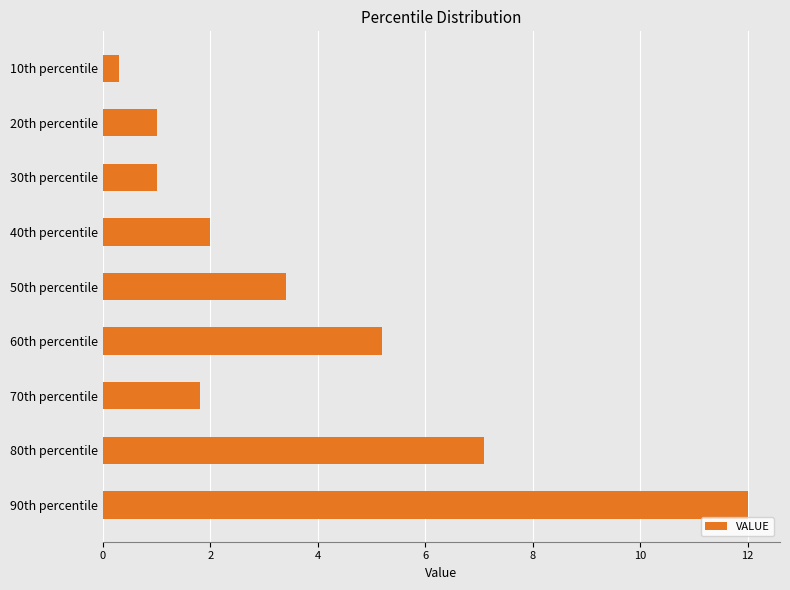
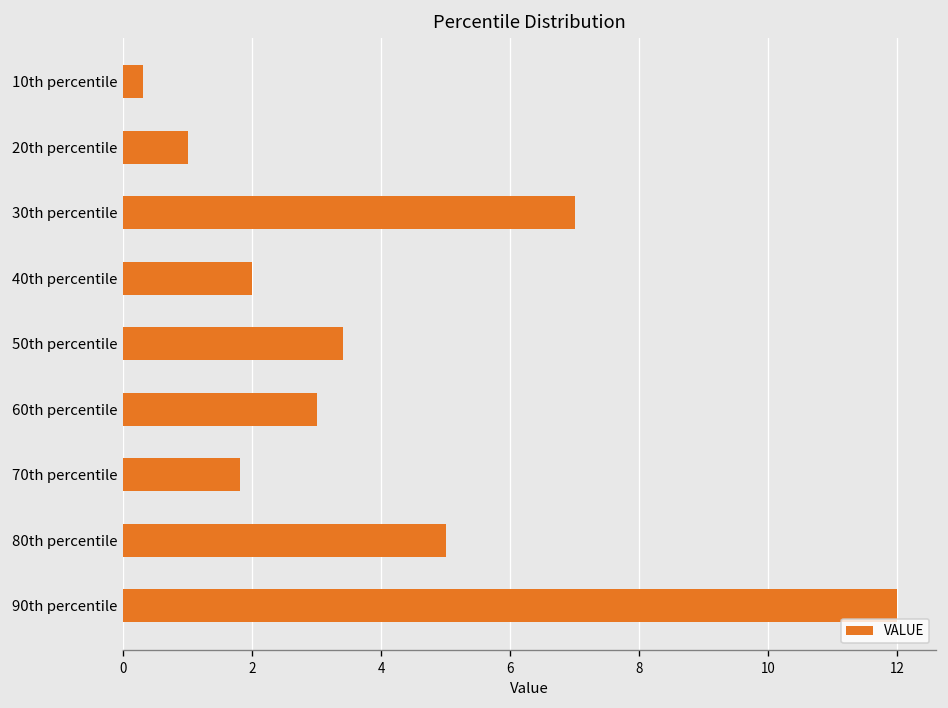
  {
    "10th percentile": 0.3,
    "20th percentile": 1.0,
-   "30th percentile": 1,
+   "30th percentile": 7,
    "40th percentile": 2.0,
    "50th percentile": 3.4,
-   "60th percentile": 5.2,
+   "60th percentile": 3.0,
    "70th percentile": 1.8,
-   "80th percentile": 7.1,
+   "80th percentile": 5.0,
    "90th percentile": 12.0
  }
